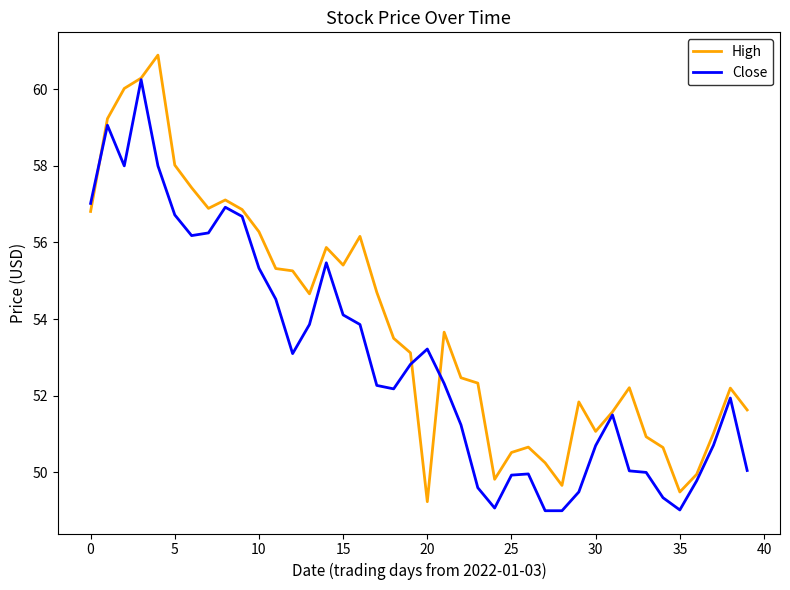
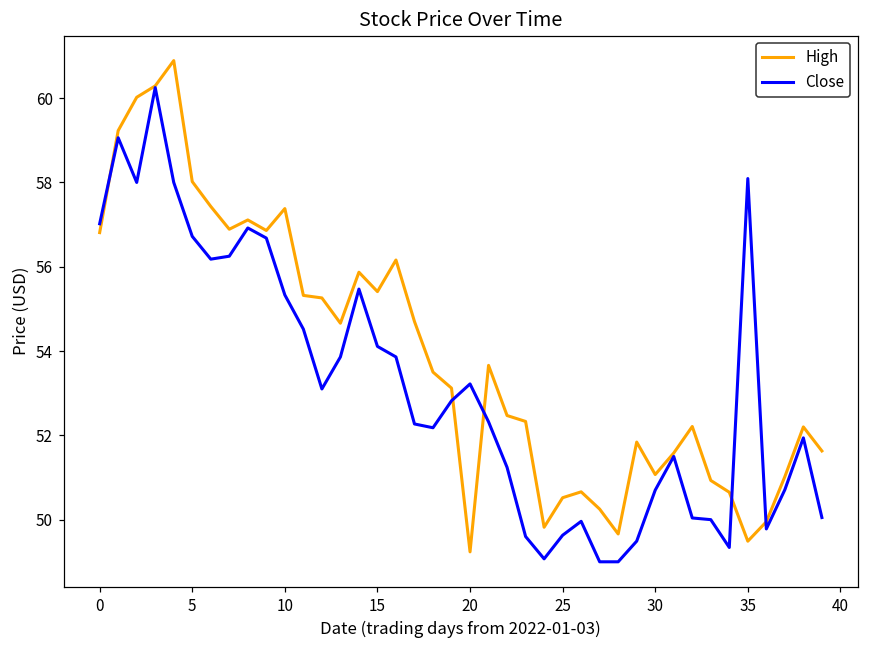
  {
    "High": {
      "0": 56.8,
      "5": 58.0,
-     "10": 56.3,
+     "10": 57.4,
      "15": 55.4,
      "20": 49.2,
      "25": 50.5,
      "30": 51.1,
      "35": 49.5
    },
    "Close": {
      "0": 57.0,
      "5": 56.7,
      "10": 55.3,
      "15": 54.1,
      "20": 53.2,
-     "25": 49.9,
+     "25": 49.6,
      "30": 50.7,
-     "35": 49.0
+     "35": 58.1
    }
  }
